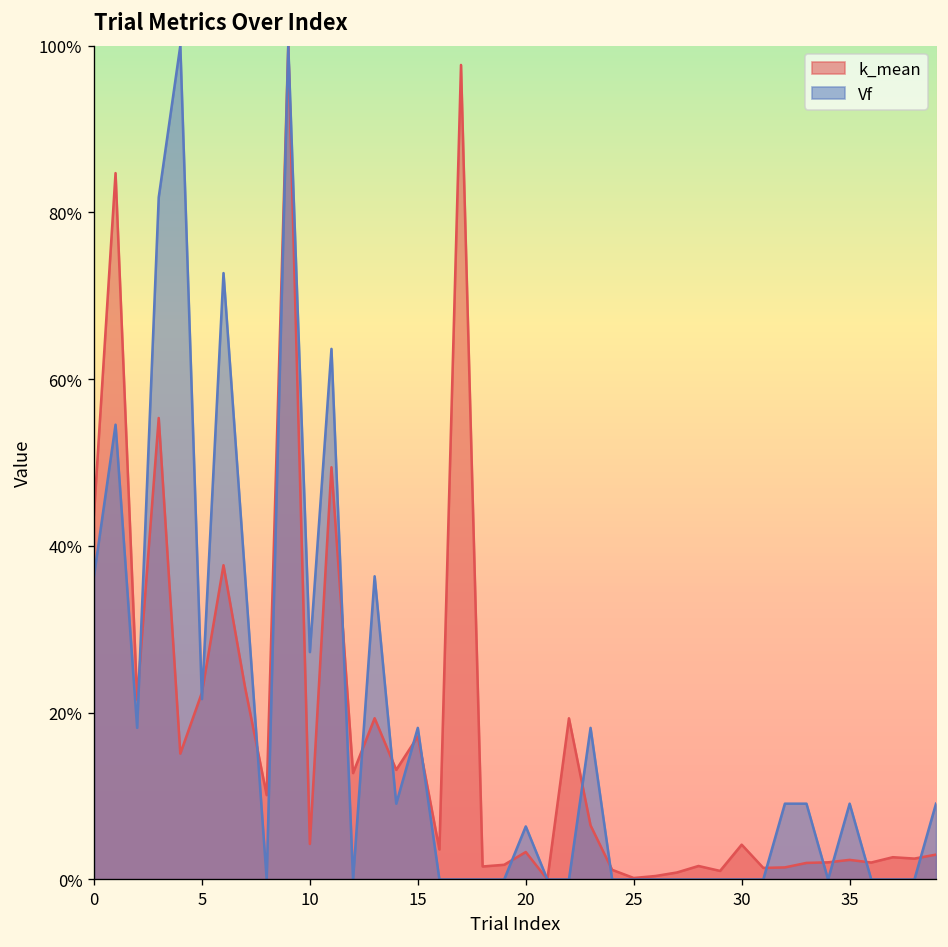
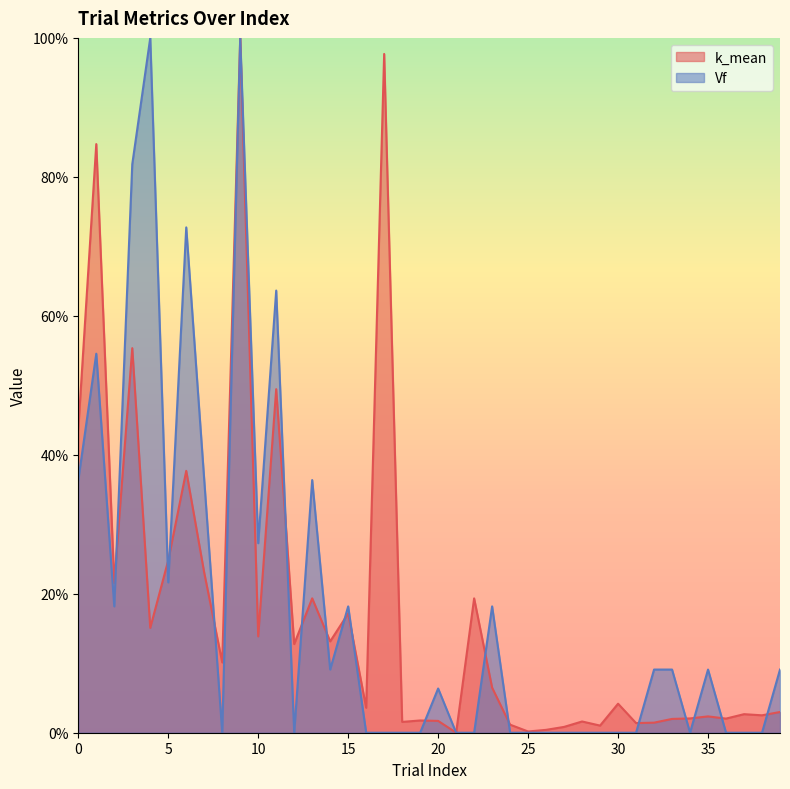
  {
    "k_mean": {
      "0": "44%",
-     "5": "22%",
-     "10": "4%",
+     "5": "25%",
+     "10": "14%",
      "15": "17%",
-     "20": "3%",
+     "20": "2%",
      "30": "4%",
      "35": "2%"
    },
    "Vf": {
      "0": "36%",
      "5": "22%",
      "10": "27%",
      "15": "18%",
      "20": "6%",
      "30": "0%",
      "35": "9%"
    }
  }
